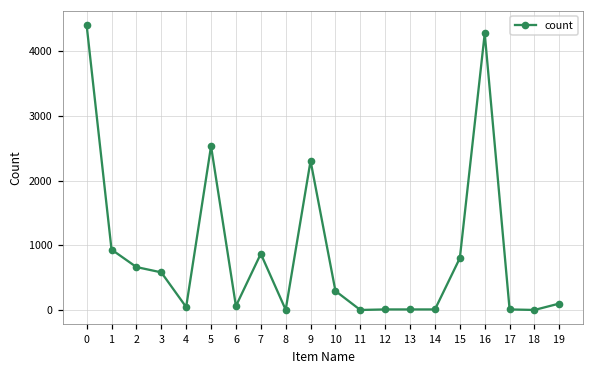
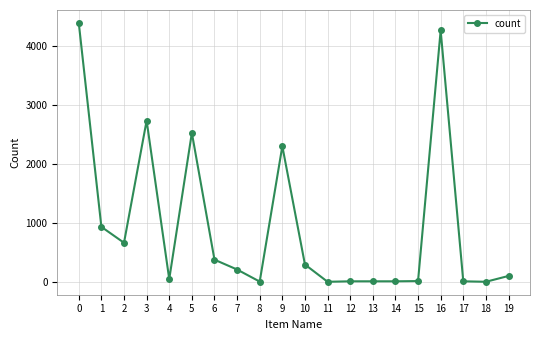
  {
    "0": 4400,
    "1": 900,
    "2": 700,
-   "3": 600,
+   "3": 2700,
    "4": 0,
    "5": 2500,
-   "6": 100,
-   "7": 900,
+   "6": 400,
+   "7": 200,
    "8": 0,
    "9": 2300,
    "10": 300,
    "11": 0,
    "12": 0,
    "13": 0,
    "14": 0,
-   "15": 800,
+   "15": 0,
    "16": 4300,
    "17": 0,
    "18": 0,
    "19": 100
  }
